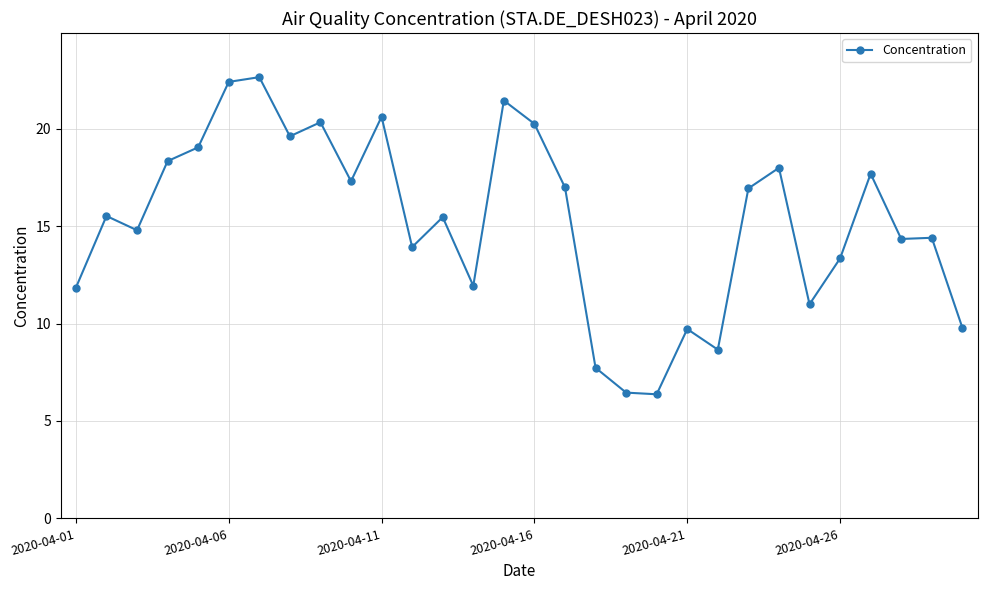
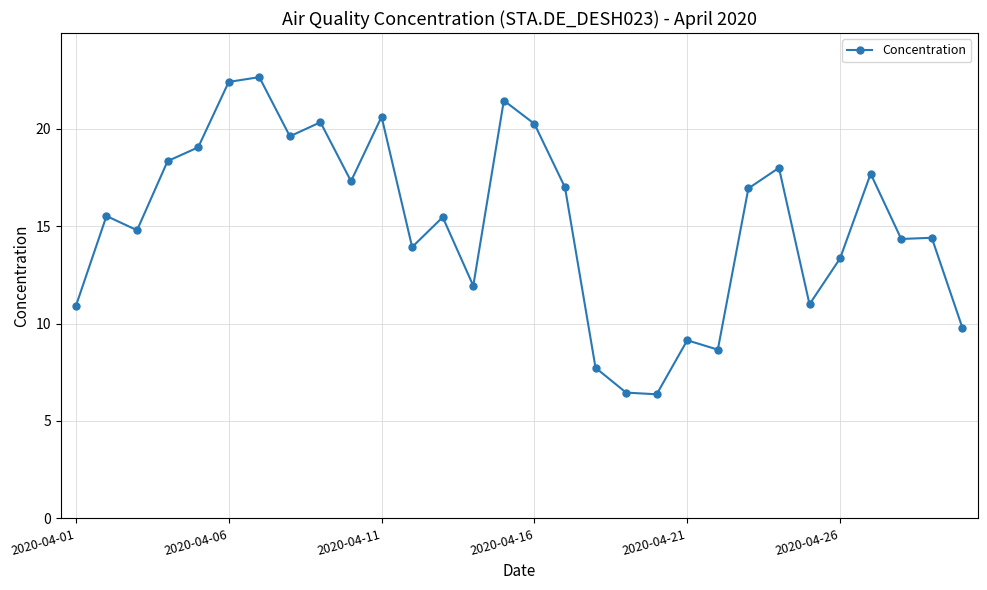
  {
-   "2020-04-01": 11.8,
+   "2020-04-01": 10.9,
    "2020-04-06": 22.4,
    "2020-04-11": 20.6,
    "2020-04-16": 20.2,
-   "2020-04-21": 9.7,
+   "2020-04-21": 9.1,
    "2020-04-26": 13.3
  }
